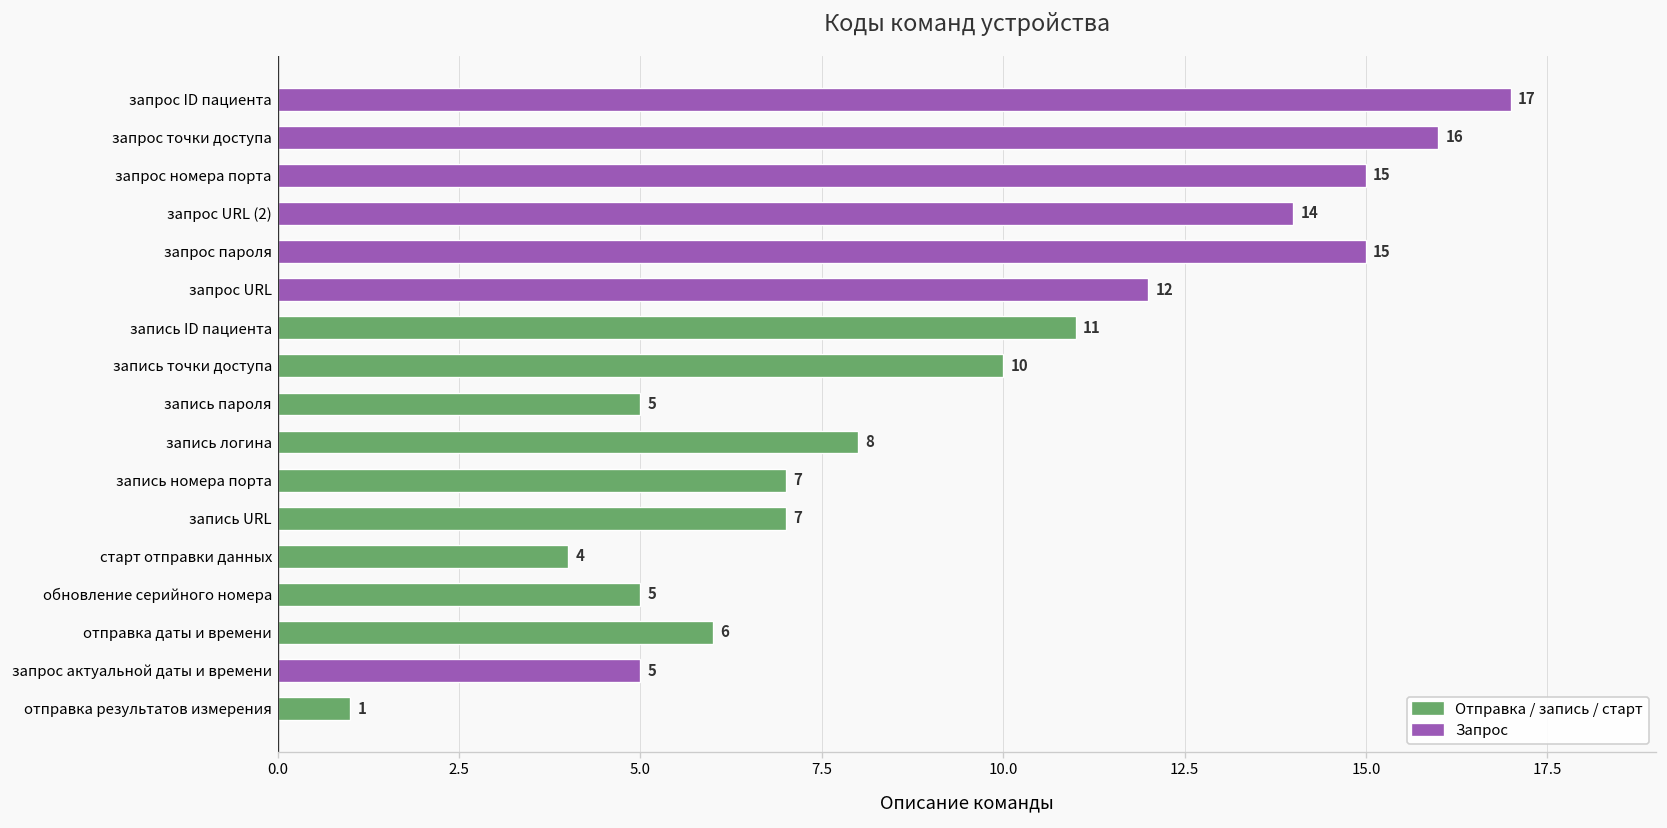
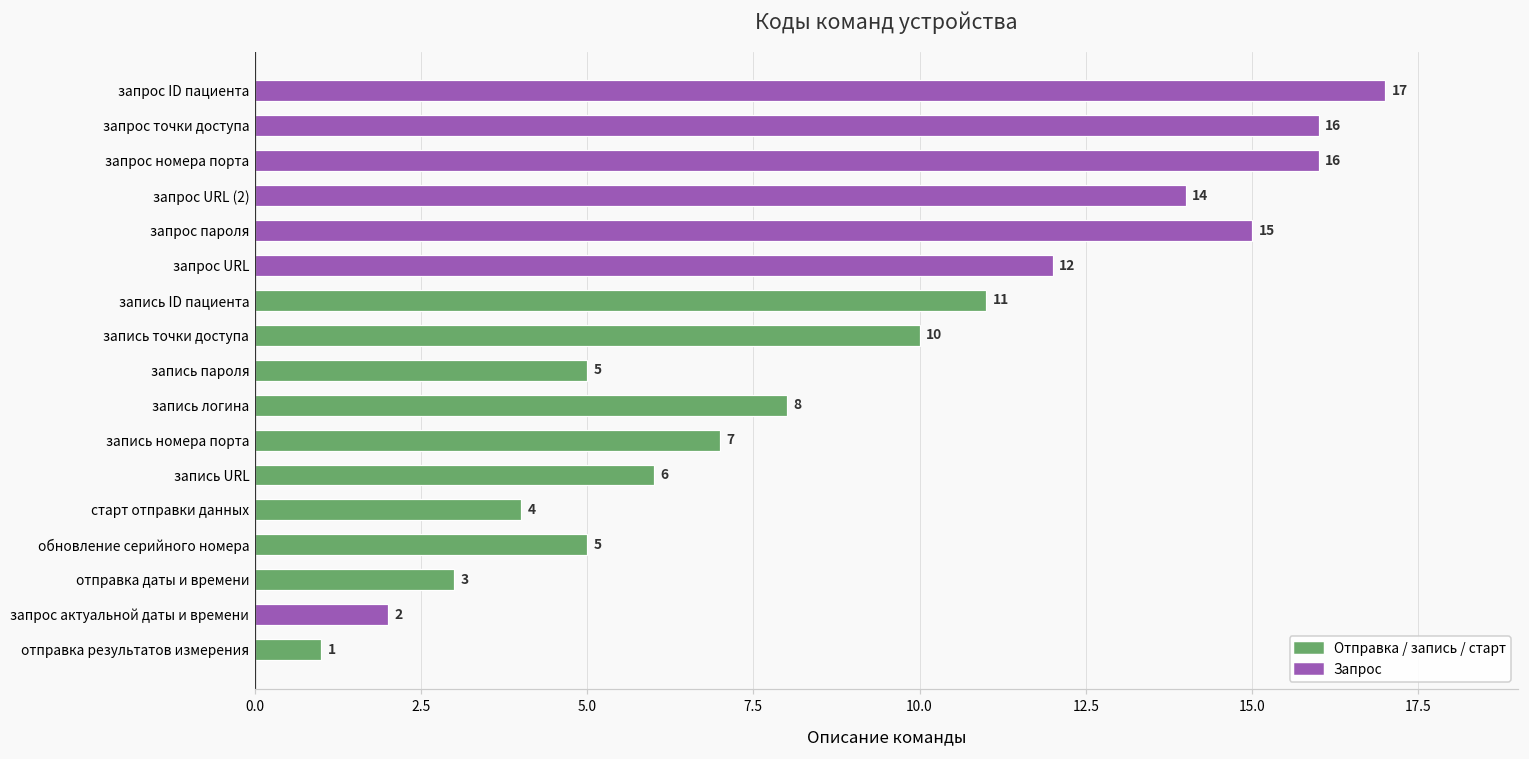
  {
    "запрос ID пациента": 17,
    "запрос точки доступа": 16,
-   "запрос номера порта": 15,
+   "запрос номера порта": 16,
    "запрос URL (2)": 14,
    "запрос пароля": 15,
    "запрос URL": 12,
    "запись ID пациента": 11,
    "запись точки доступа": 10,
    "запись пароля": 5,
    "запись логина": 8,
    "запись номера порта": 7,
-   "запись URL": 7,
+   "запись URL": 6,
    "старт отправки данных": 4,
    "обновление серийного номера": 5,
-   "отправка даты и времени": 6,
-   "запрос актуальной даты и времени": 5,
+   "отправка даты и времени": 3,
+   "запрос актуальной даты и времени": 2,
    "отправка результатов измерения": 1
  }
